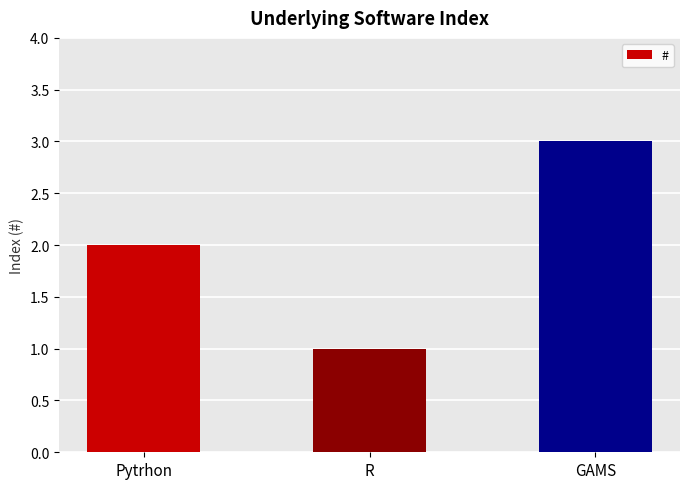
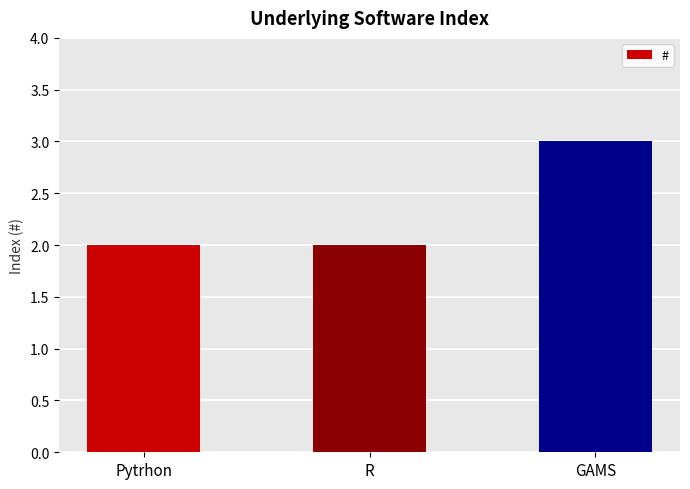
  {
    "Pytrhon": 2,
-   "R": 1,
+   "R": 2,
    "GAMS": 3
  }
